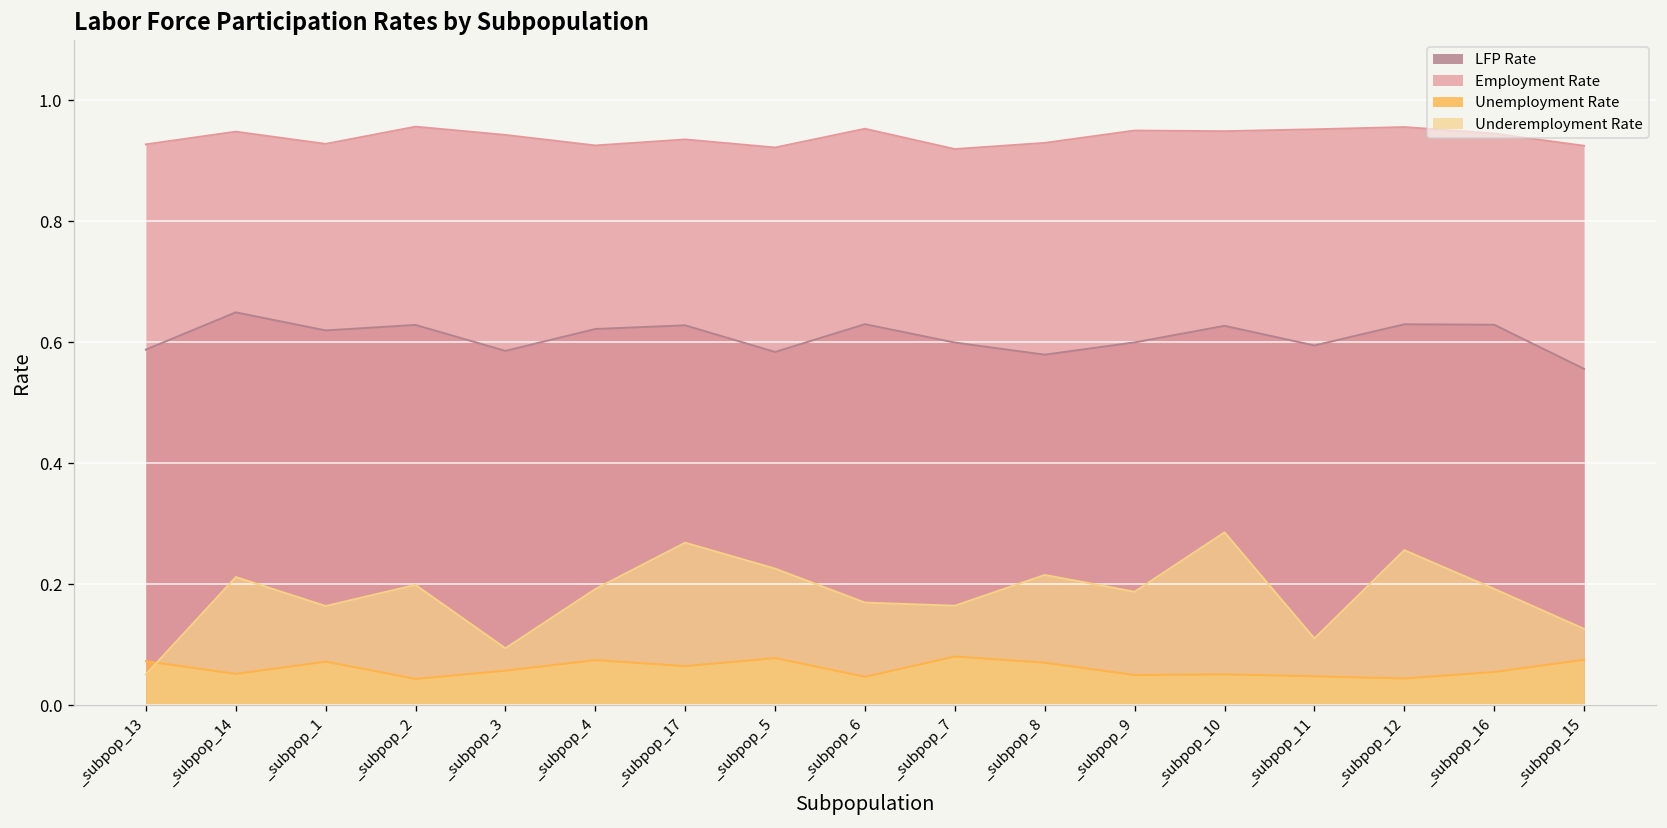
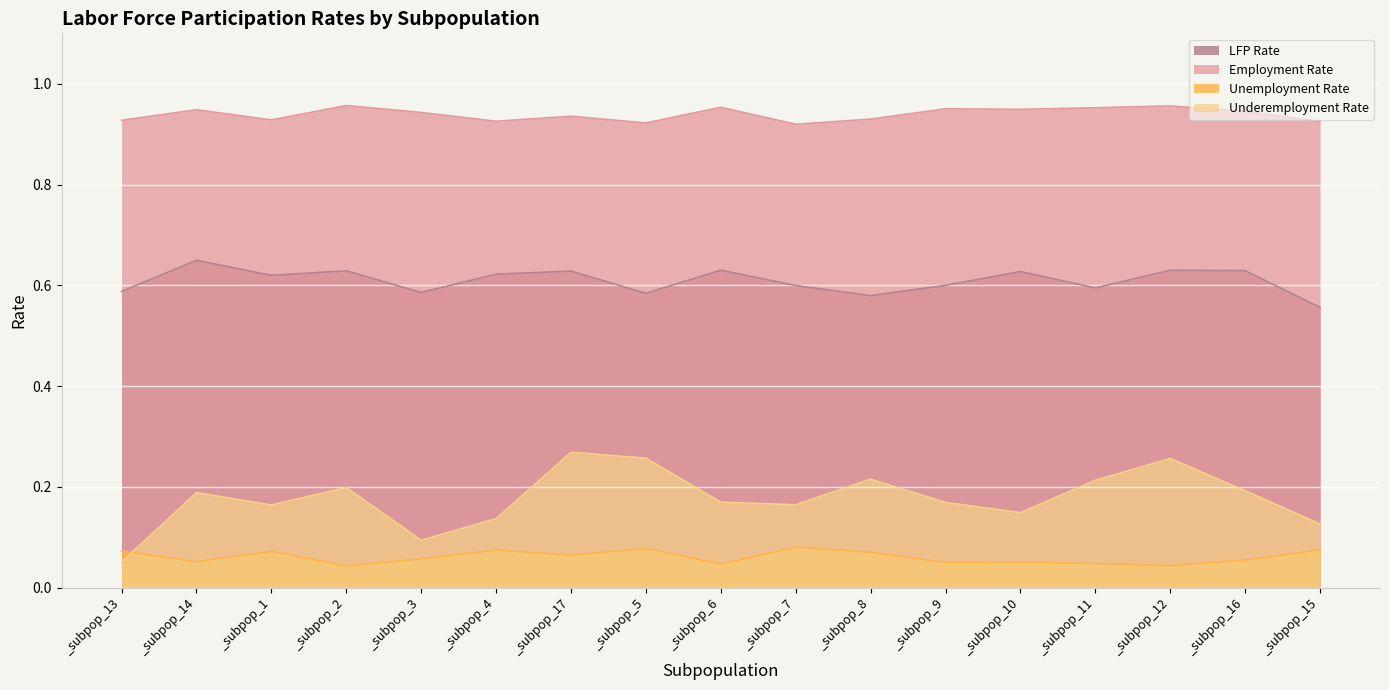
  {
    "Unemployment Rate": {
      "_subpop_13": 0.07,
      "_subpop_14": 0.05,
      "_subpop_1": 0.07,
      "_subpop_2": 0.04,
      "_subpop_3": 0.06,
      "_subpop_4": 0.07,
      "_subpop_17": 0.06,
      "_subpop_5": 0.08,
      "_subpop_6": 0.05,
      "_subpop_7": 0.08,
      "_subpop_8": 0.07,
      "_subpop_9": 0.05,
      "_subpop_10": 0.05,
      "_subpop_11": 0.05,
      "_subpop_12": 0.04,
      "_subpop_16": 0.05,
      "_subpop_15": 0.07
    },
    "Underemployment Rate": {
      "_subpop_13": 0.05,
-     "_subpop_14": 0.21,
+     "_subpop_14": 0.19,
      "_subpop_1": 0.16,
      "_subpop_2": 0.20,
      "_subpop_3": 0.09,
-     "_subpop_4": 0.19,
+     "_subpop_4": 0.14,
      "_subpop_17": 0.27,
-     "_subpop_5": 0.23,
+     "_subpop_5": 0.26,
      "_subpop_6": 0.17,
      "_subpop_7": 0.16,
      "_subpop_8": 0.22,
-     "_subpop_9": 0.19,
-     "_subpop_10": 0.29,
-     "_subpop_11": 0.11,
+     "_subpop_9": 0.17,
+     "_subpop_10": 0.15,
+     "_subpop_11": 0.21,
      "_subpop_12": 0.26,
      "_subpop_16": 0.19,
      "_subpop_15": 0.13
    }
  }
